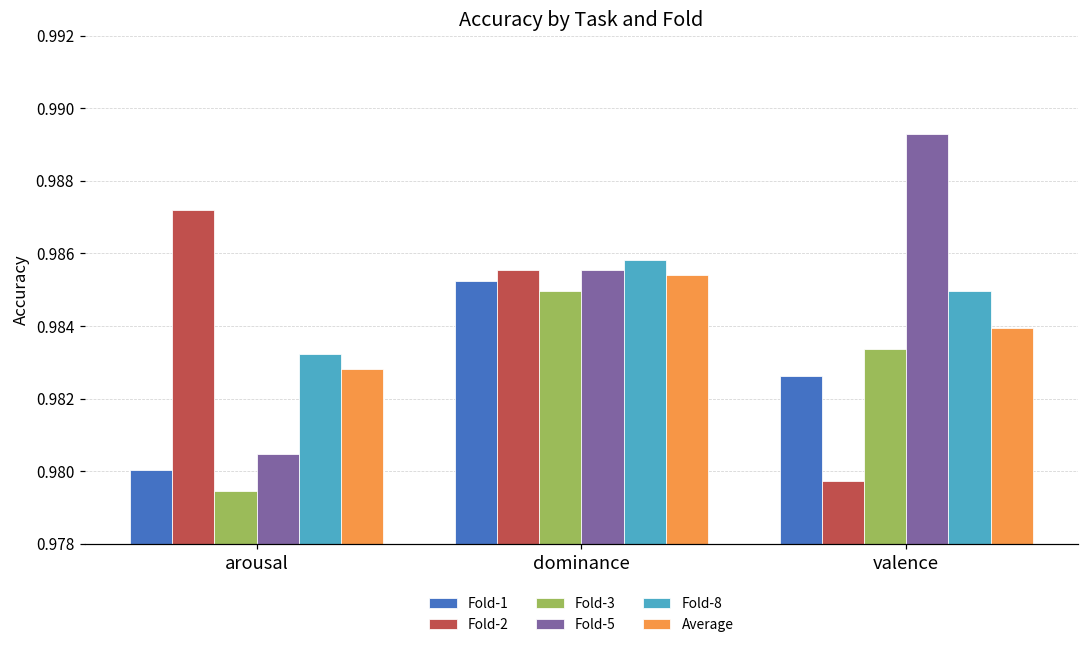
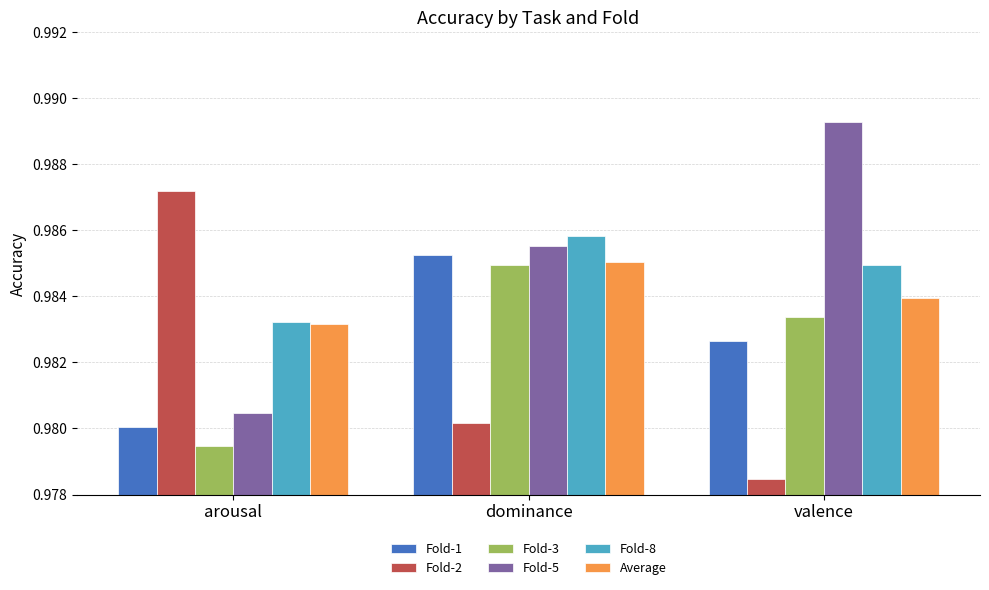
  {
    "Fold-2": {
      "arousal": 0.9872,
-     "dominance": 0.9855,
-     "valence": 0.9797
+     "dominance": 0.9802,
+     "valence": 0.9785
    },
    "Fold-3": {
      "arousal": 0.9795,
      "dominance": 0.9850,
      "valence": 0.9834
    },
    "Fold-5": {
      "arousal": 0.9805,
      "dominance": 0.9855,
      "valence": 0.9893
    },
    "Average": {
-     "arousal": 0.9828,
-     "dominance": 0.9854,
+     "arousal": 0.9832,
+     "dominance": 0.9850,
      "valence": 0.9839
    }
  }
